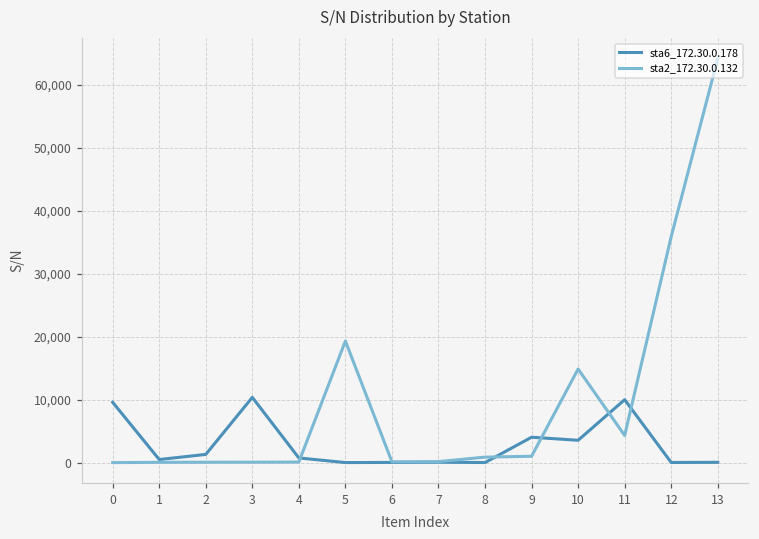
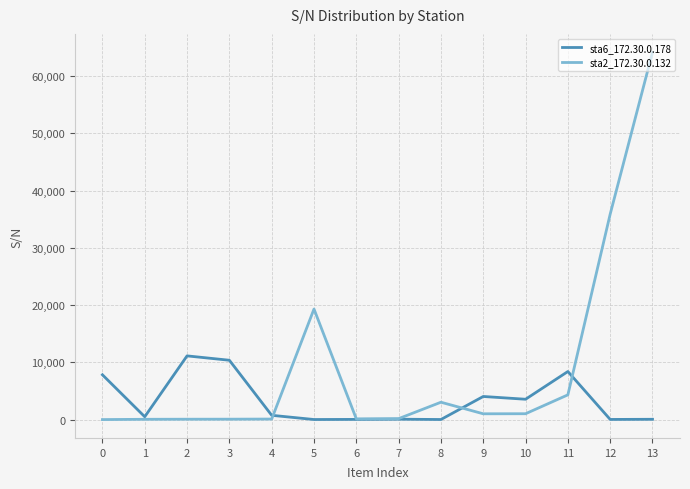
  {
    "sta6_172.30.0.178": {
-     "0": "10,000",
-     "2": "1,000",
+     "0": "8,000",
+     "2": "11,000",
      "3": "10,000",
      "4": "1,000",
      "5": "0",
      "8": "0",
      "9": "4,000",
      "10": "4,000",
-     "11": "10,000",
+     "11": "8,000",
      "12": "0",
      "13": "0"
    },
    "sta2_172.30.0.132": {
      "0": "0",
      "2": "0",
      "3": "0",
      "4": "0",
      "5": "19,000",
-     "8": "1,000",
+     "8": "3,000",
      "9": "1,000",
-     "10": "15,000",
+     "10": "1,000",
      "11": "4,000",
      "12": "36,000"
    }
  }
